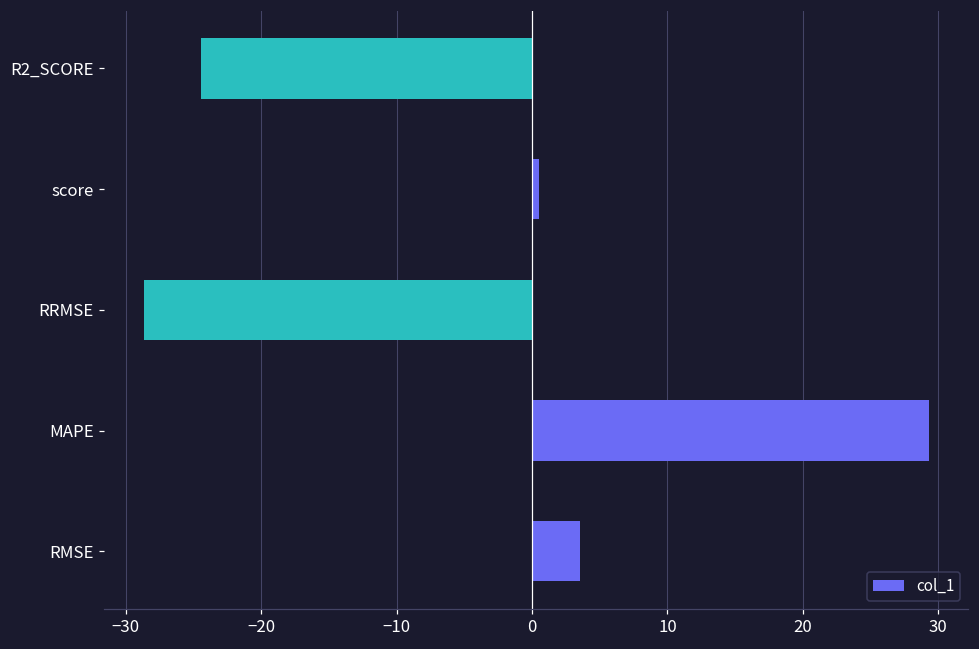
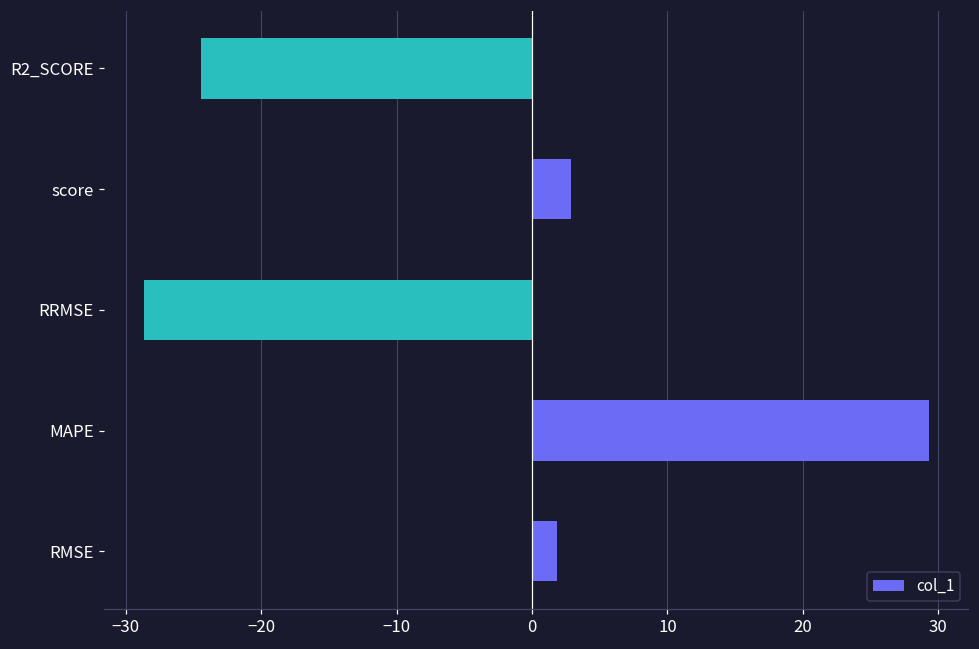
  {
    "R2_SCORE": -24.4,
-   "score": 0.5,
+   "score": 2.9,
    "RRMSE": -28.7,
    "MAPE": 29.3,
-   "RMSE": 3.6
+   "RMSE": 1.8
  }
